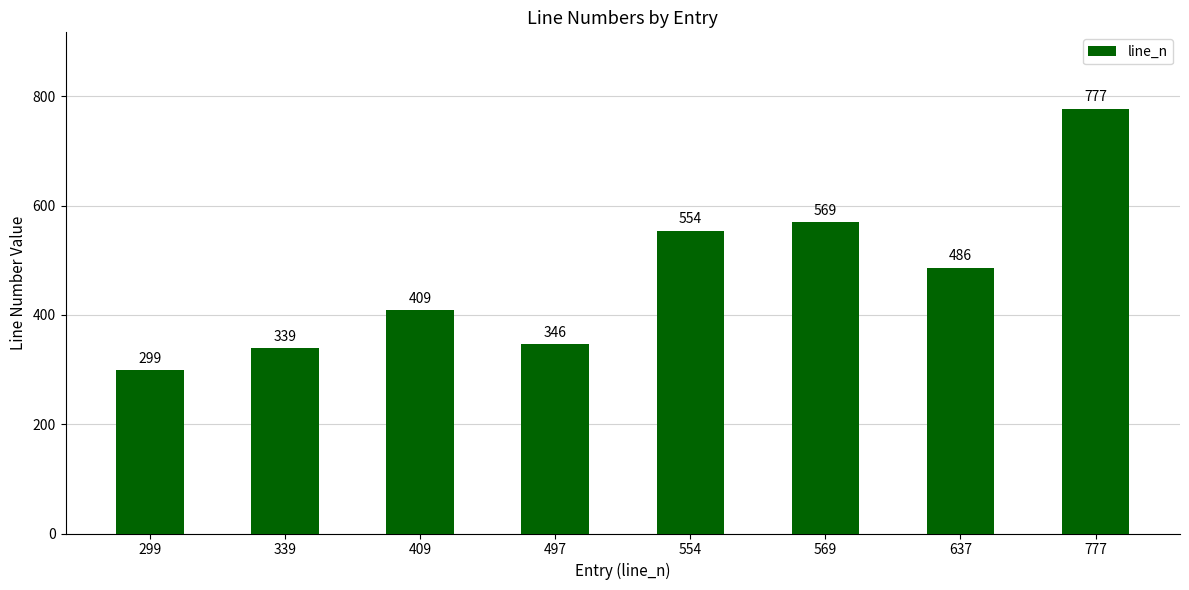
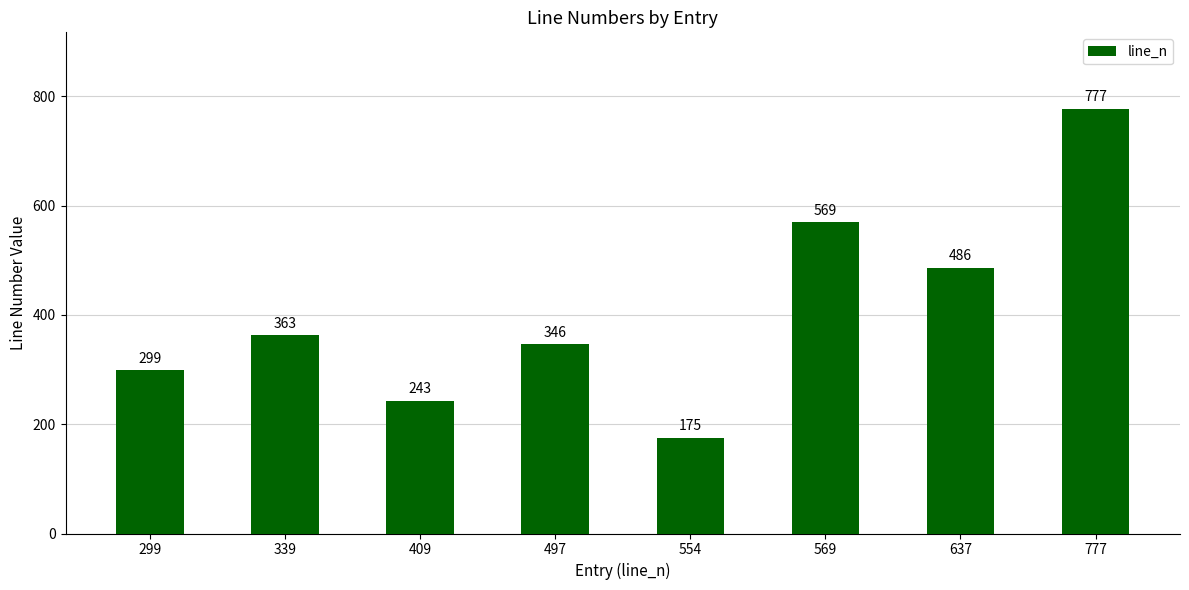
  {
    "299": 299,
-   "339": 339,
-   "409": 409,
+   "339": 363,
+   "409": 243,
    "497": 346,
-   "554": 554,
+   "554": 175,
    "569": 569,
    "637": 486,
    "777": 777
  }
